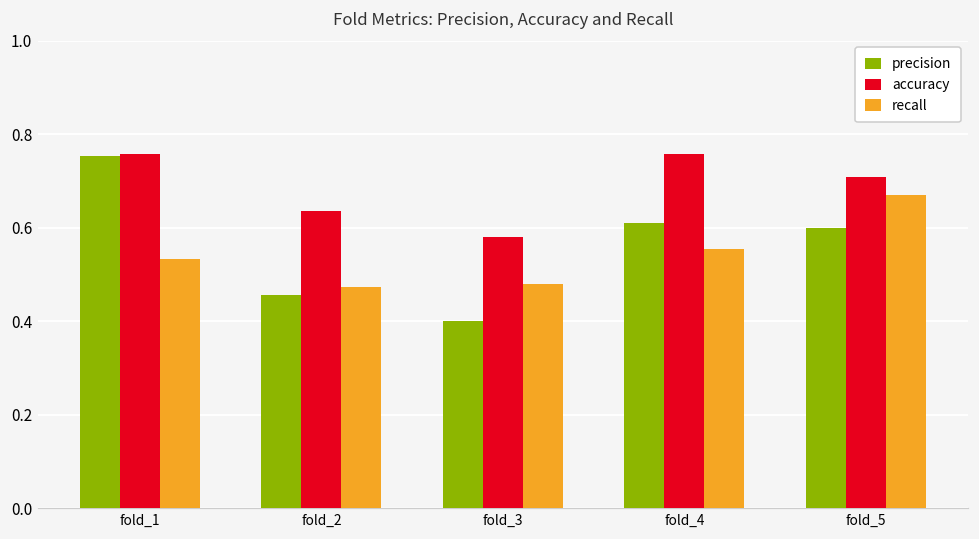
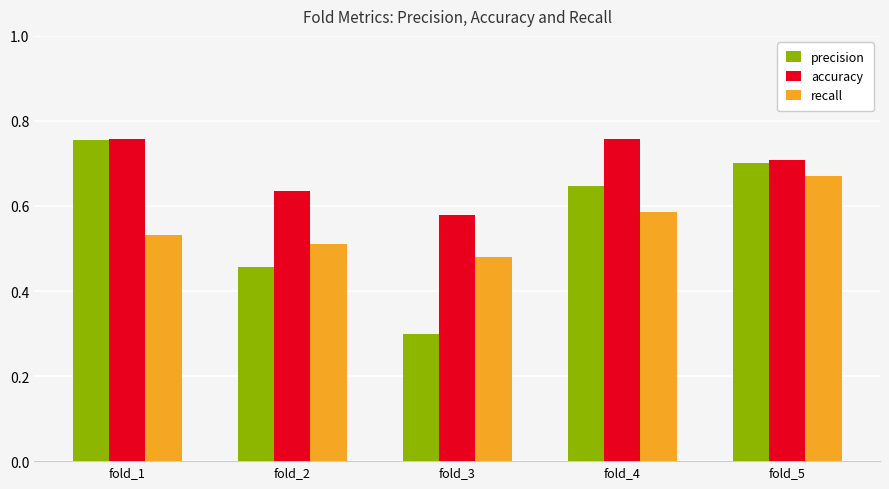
  {
    "precision": {
      "fold_1": 0.75,
      "fold_2": 0.46,
-     "fold_3": 0.4,
-     "fold_4": 0.61,
-     "fold_5": 0.6
+     "fold_3": 0.3,
+     "fold_4": 0.65,
+     "fold_5": 0.7
    },
    "accuracy": {
      "fold_1": 0.76,
      "fold_2": 0.64,
      "fold_3": 0.58,
      "fold_4": 0.76,
      "fold_5": 0.71
    },
    "recall": {
      "fold_1": 0.53,
-     "fold_2": 0.47,
+     "fold_2": 0.51,
      "fold_3": 0.48,
-     "fold_4": 0.56,
+     "fold_4": 0.59,
      "fold_5": 0.67
    }
  }
